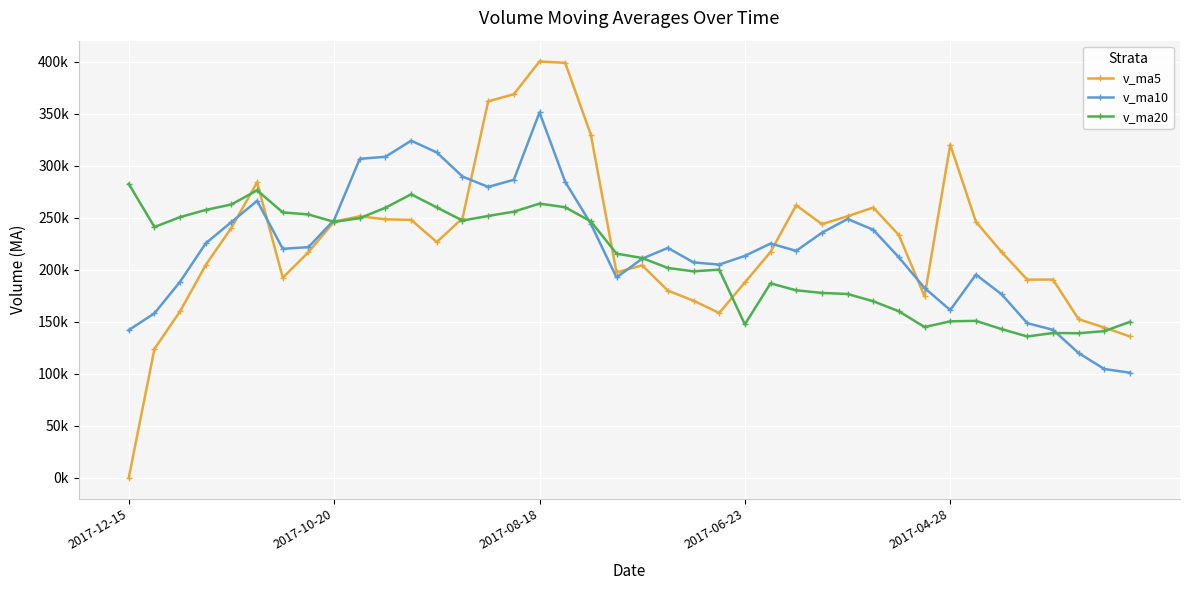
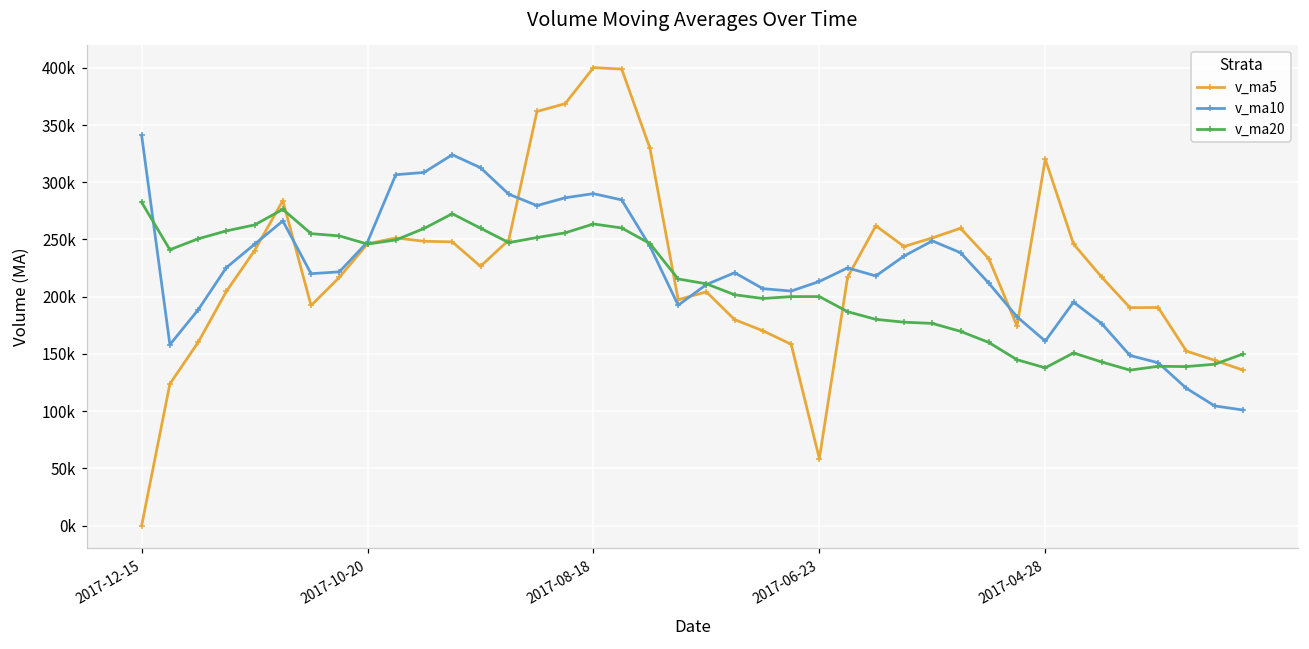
  {
    "v_ma5": {
      "2017-12-15": 0,
      "2017-08-18": 400000,
-     "2017-06-23": 188000,
+     "2017-06-23": 59000,
      "2017-04-28": 320000
    },
    "v_ma10": {
-     "2017-12-15": 142000,
-     "2017-08-18": 351000,
+     "2017-12-15": 341000,
+     "2017-08-18": 290000,
      "2017-06-23": 213000,
      "2017-04-28": 161000
    },
    "v_ma20": {
      "2017-12-15": 282000,
      "2017-08-18": 264000,
-     "2017-06-23": 147000,
-     "2017-04-28": 150000
+     "2017-06-23": 200000,
+     "2017-04-28": 138000
    }
  }
